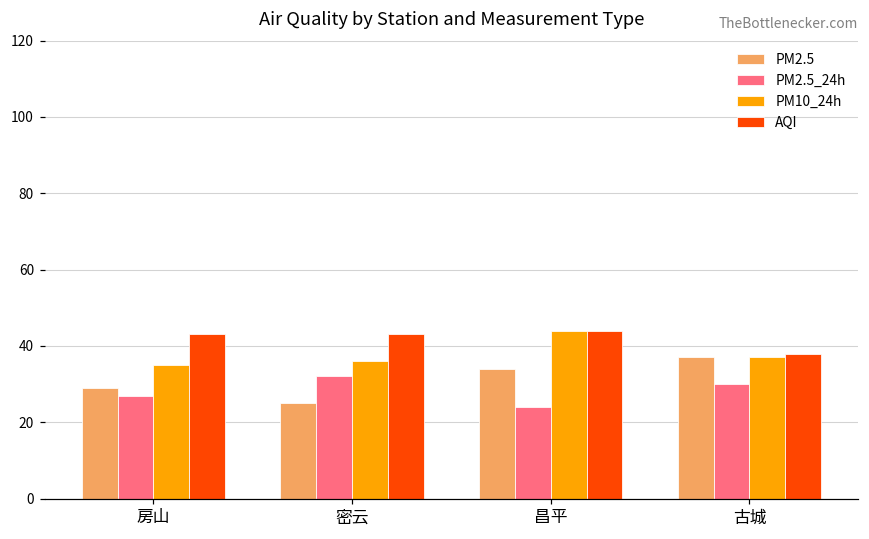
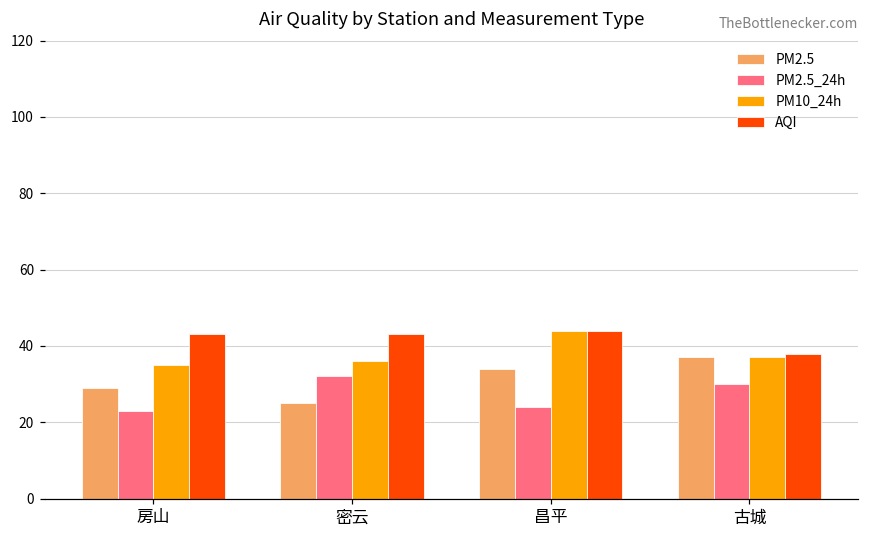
  {
    "PM2.5": {
      "房山": 29,
      "密云": 25,
      "昌平": 34,
      "古城": 37
    },
    "PM2.5_24h": {
-     "房山": 27,
+     "房山": 23,
      "密云": 32,
      "昌平": 24,
      "古城": 30
    },
    "PM10_24h": {
      "房山": 35,
      "密云": 36,
      "昌平": 44,
      "古城": 37
    },
    "AQI": {
      "房山": 43,
      "密云": 43,
      "昌平": 44,
      "古城": 38
    }
  }
